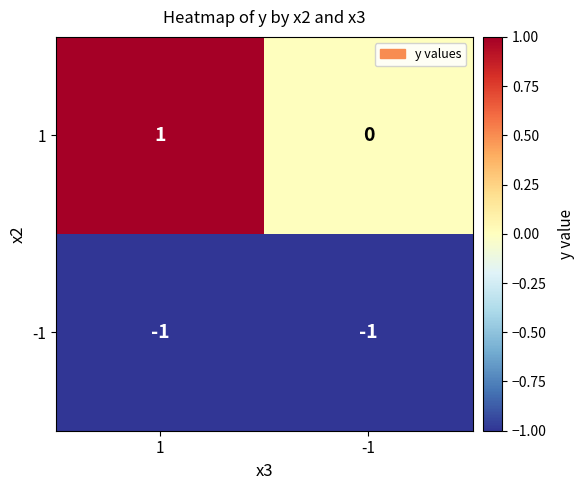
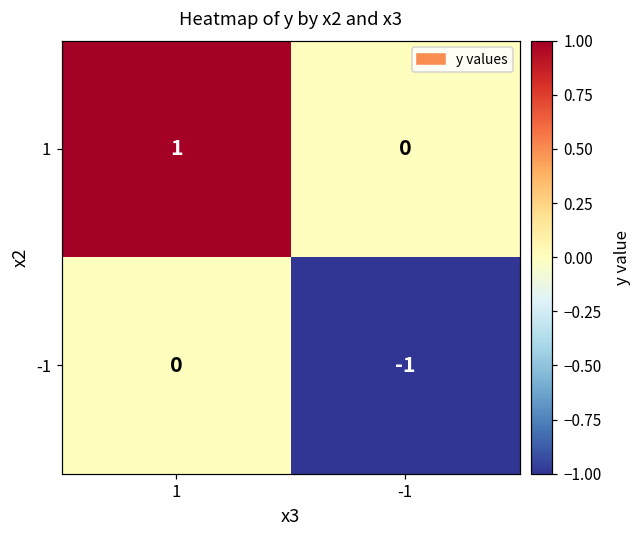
  {
    "1": {
      "1": 1,
      "-1": 0
    },
    "-1": {
-     "1": -1,
+     "1": 0,
      "-1": -1
    }
  }
